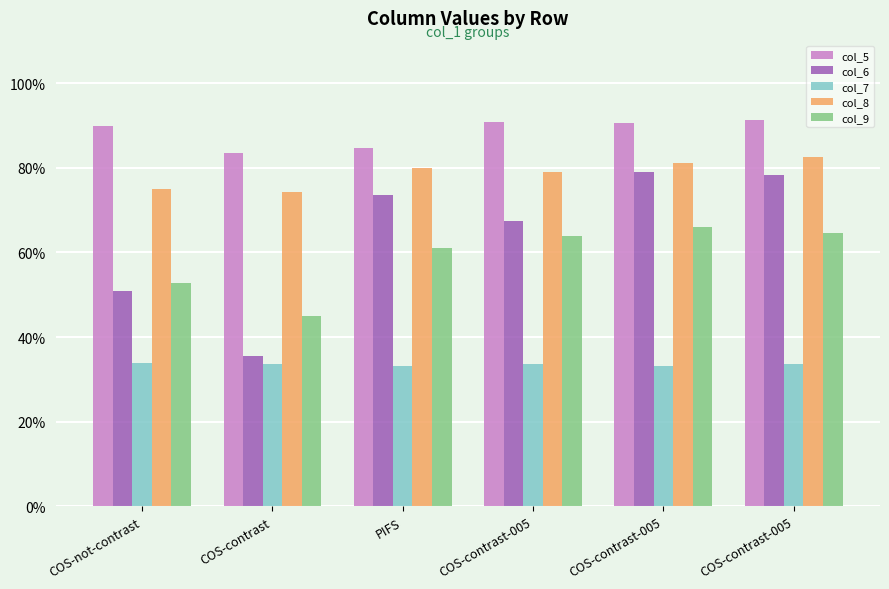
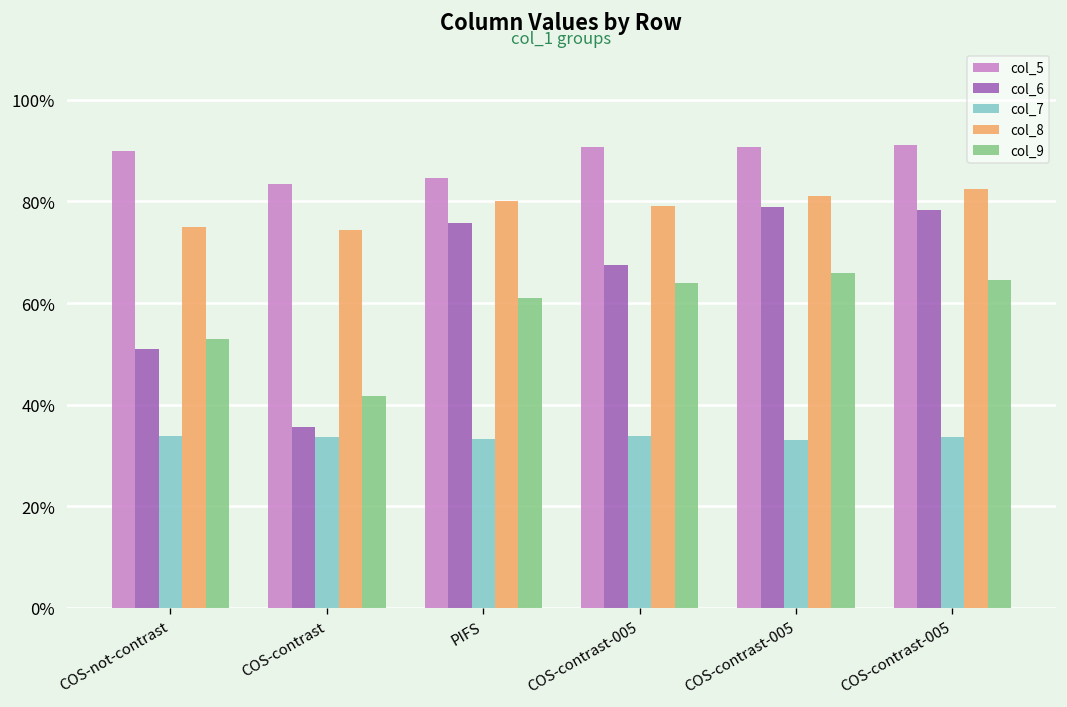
  {
    "col_5": {
      "COS-not-contrast": "90%",
      "COS-contrast": "83%",
      "PIFS": "85%"
    },
    "col_6": {
      "COS-not-contrast": "51%",
      "COS-contrast": "36%",
-     "PIFS": "74%"
+     "PIFS": "76%"
    },
    "col_7": {
      "COS-not-contrast": "34%",
      "COS-contrast": "34%",
      "PIFS": "33%"
    },
    "col_8": {
      "COS-not-contrast": "75%",
      "COS-contrast": "74%",
      "PIFS": "80%"
    },
    "col_9": {
      "COS-not-contrast": "53%",
-     "COS-contrast": "45%",
+     "COS-contrast": "42%",
      "PIFS": "61%"
    }
  }
